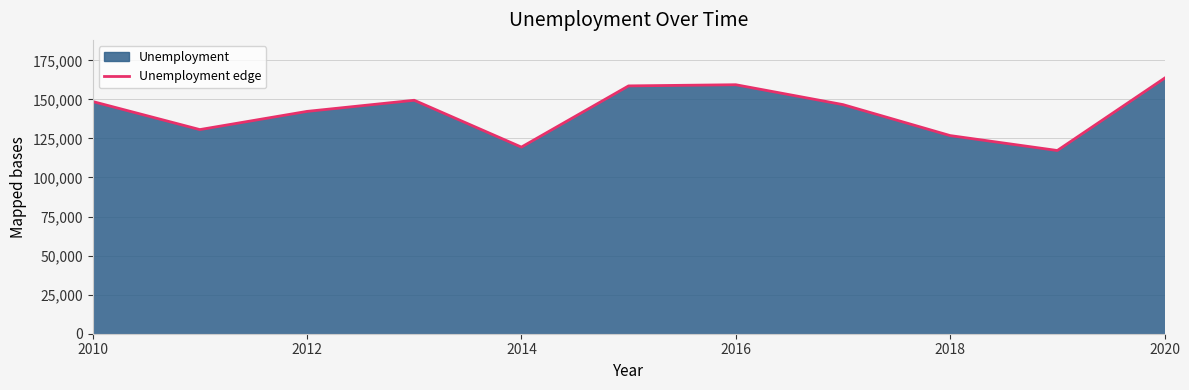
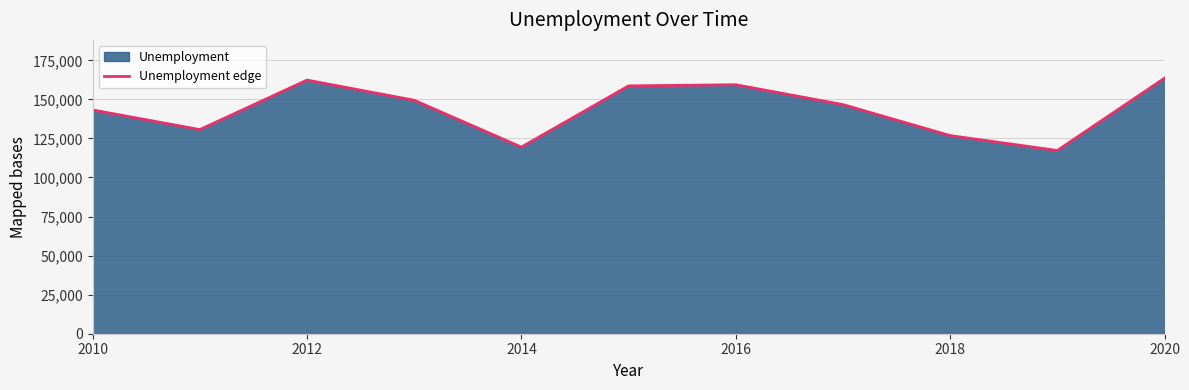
  {
-   "2010": "149,000",
-   "2012": "142,000",
+   "2010": "143,000",
+   "2012": "162,000",
    "2014": "119,000",
    "2016": "159,000",
    "2018": "127,000",
    "2020": "164,000"
  }
